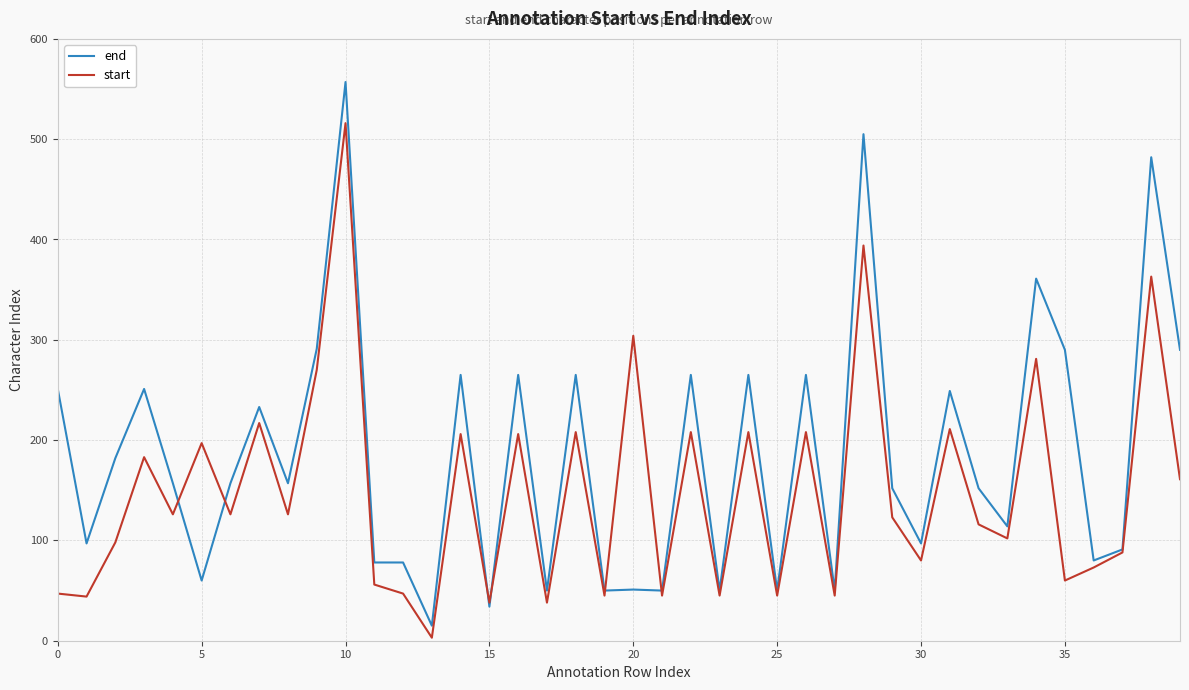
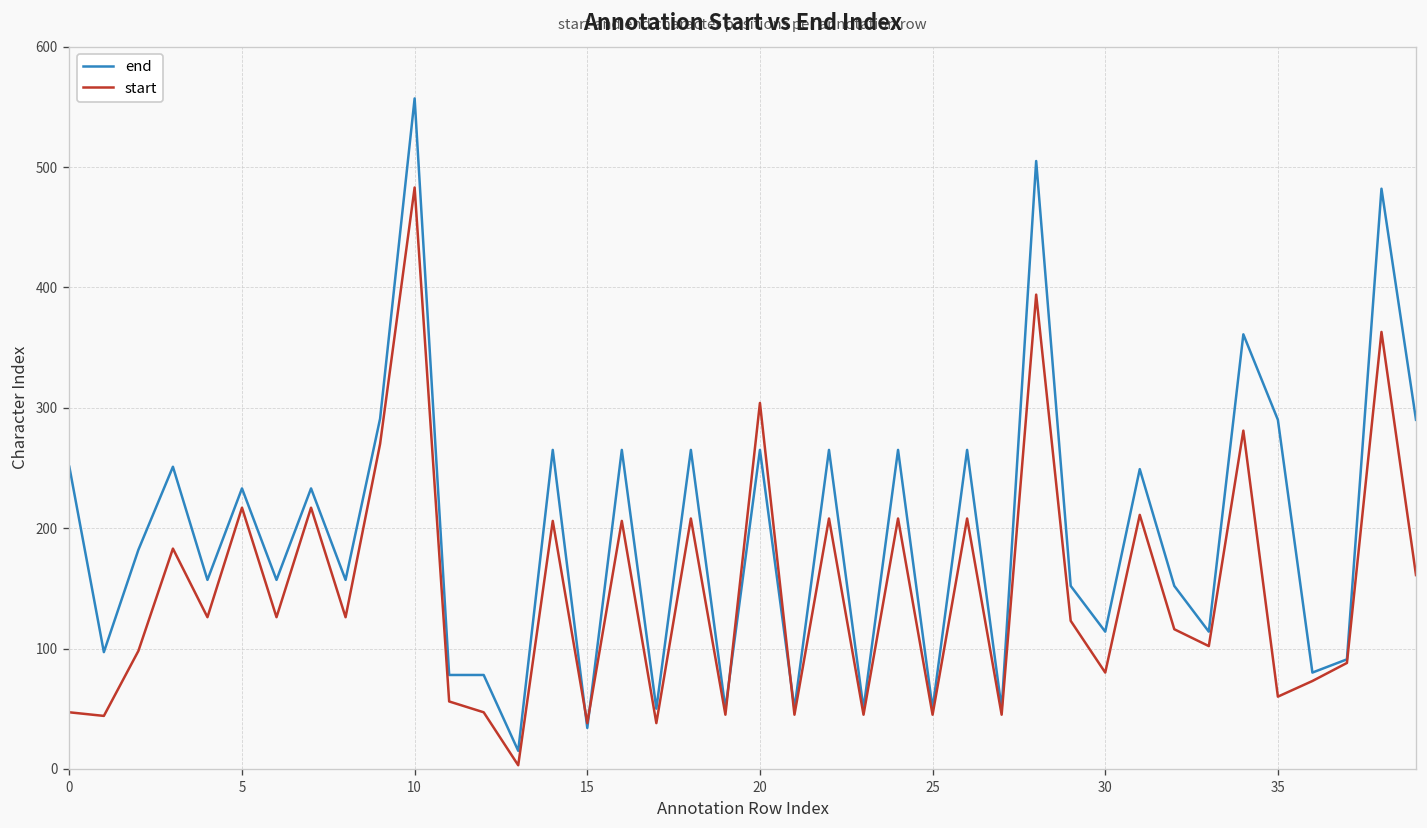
  {
    "end": {
      "0": 251,
-     "5": 60,
+     "5": 233,
      "10": 557,
      "15": 34,
-     "20": 51,
+     "20": 265,
      "25": 50,
-     "30": 97,
+     "30": 114,
      "35": 290
    },
    "start": {
      "0": 47,
-     "5": 197,
-     "10": 516,
+     "5": 217,
+     "10": 483,
      "15": 38,
      "20": 304,
      "25": 45,
      "30": 80,
      "35": 60
    }
  }
